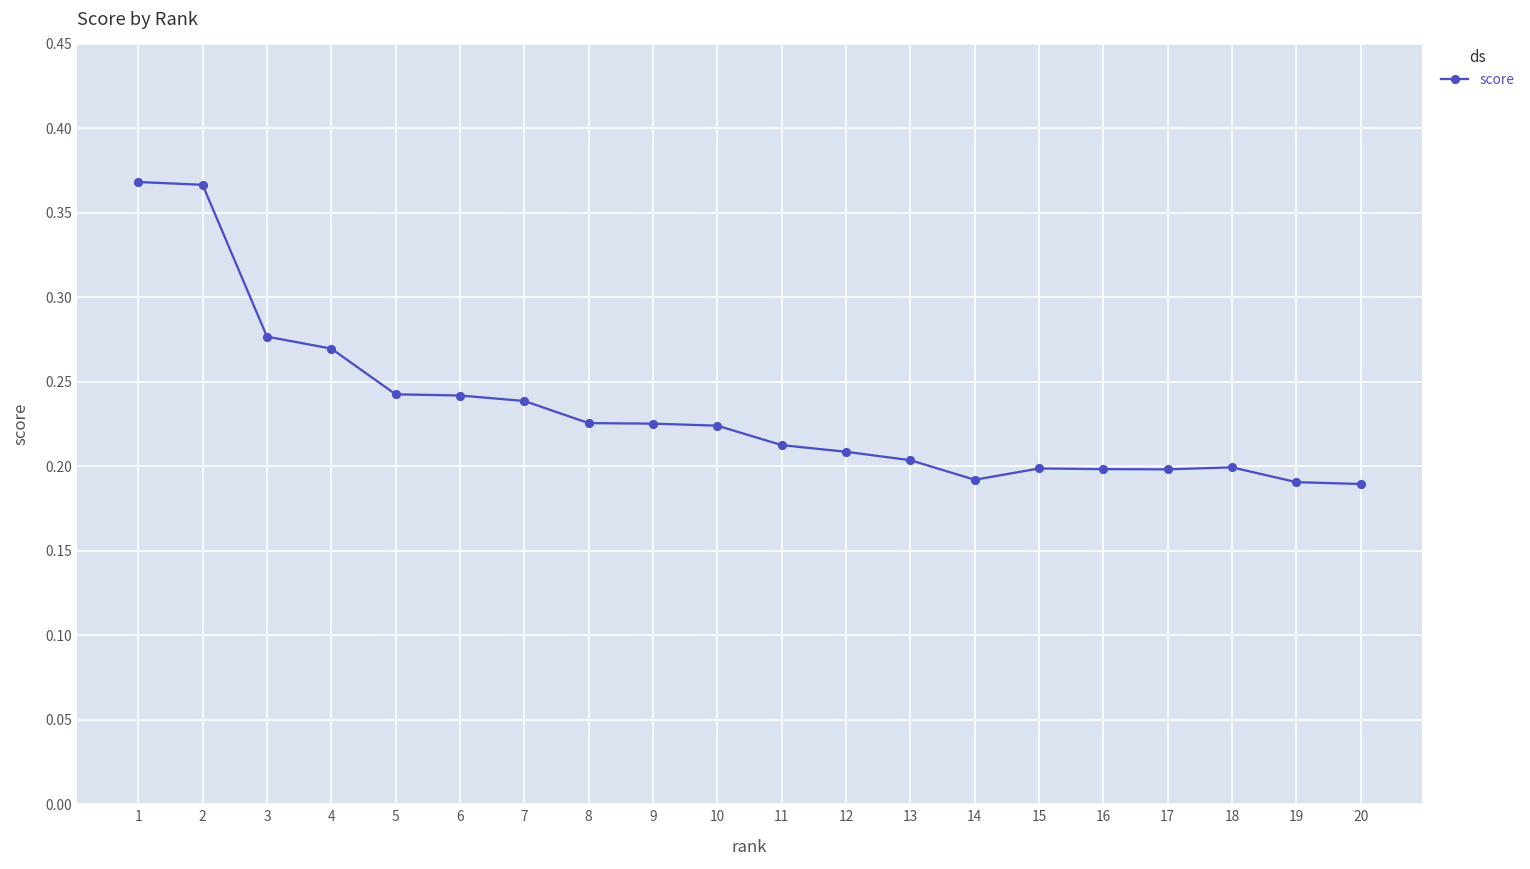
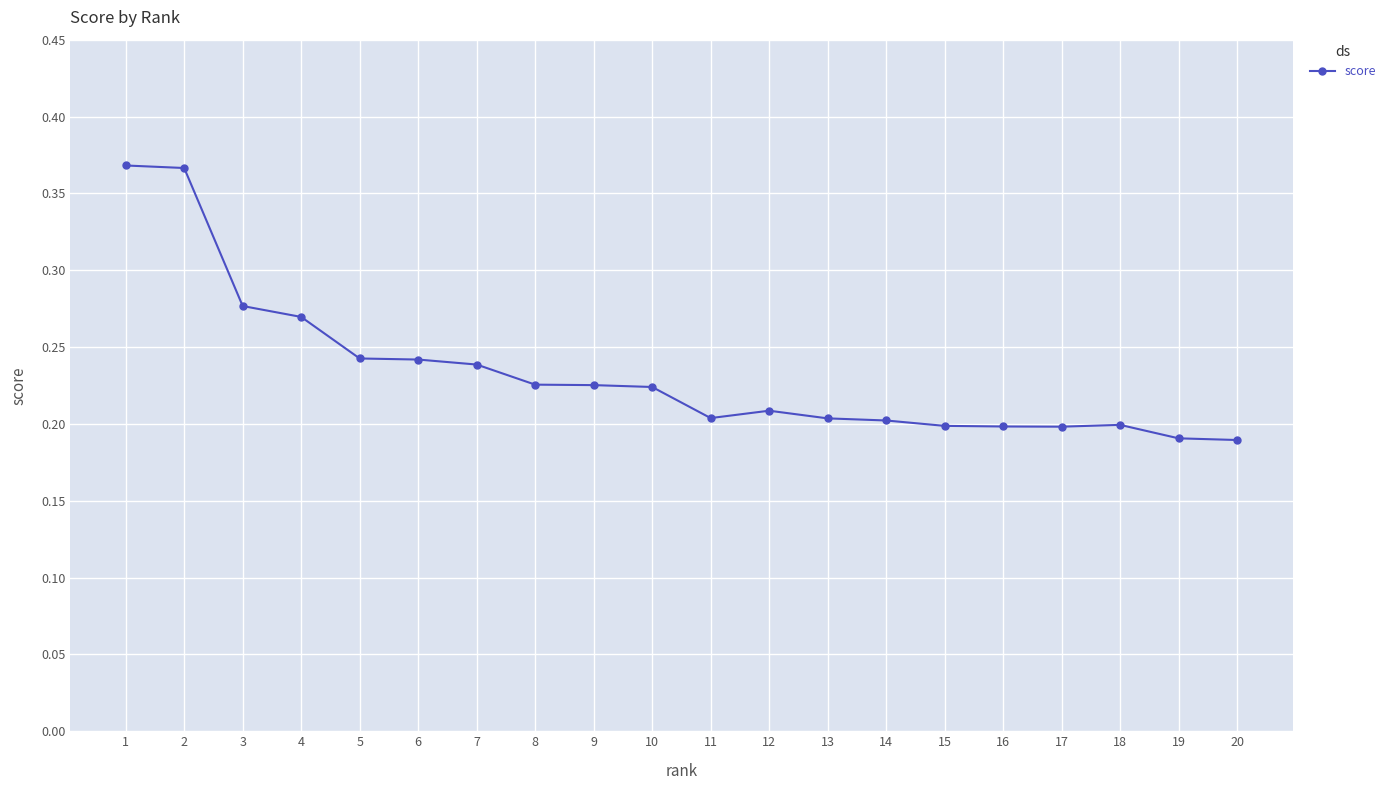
  {
    "1": 0.368,
    "2": 0.366,
    "3": 0.277,
    "4": 0.270,
    "5": 0.243,
    "6": 0.242,
    "7": 0.239,
    "8": 0.226,
    "9": 0.225,
    "10": 0.224,
-   "11": 0.213,
+   "11": 0.204,
    "12": 0.209,
    "13": 0.204,
-   "14": 0.192,
+   "14": 0.202,
    "15": 0.199,
    "16": 0.198,
    "17": 0.198,
    "18": 0.199,
    "19": 0.191,
    "20": 0.190
  }
